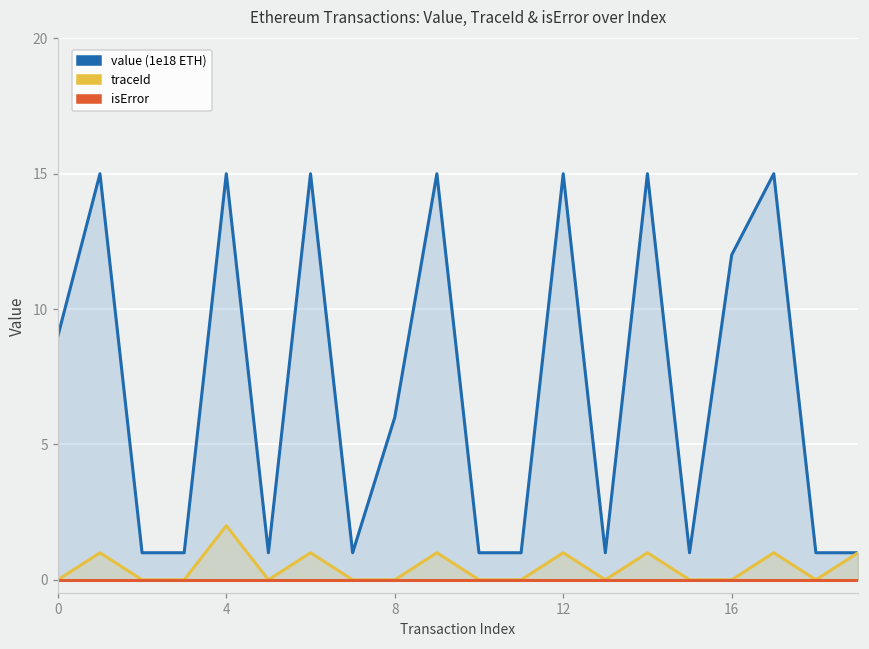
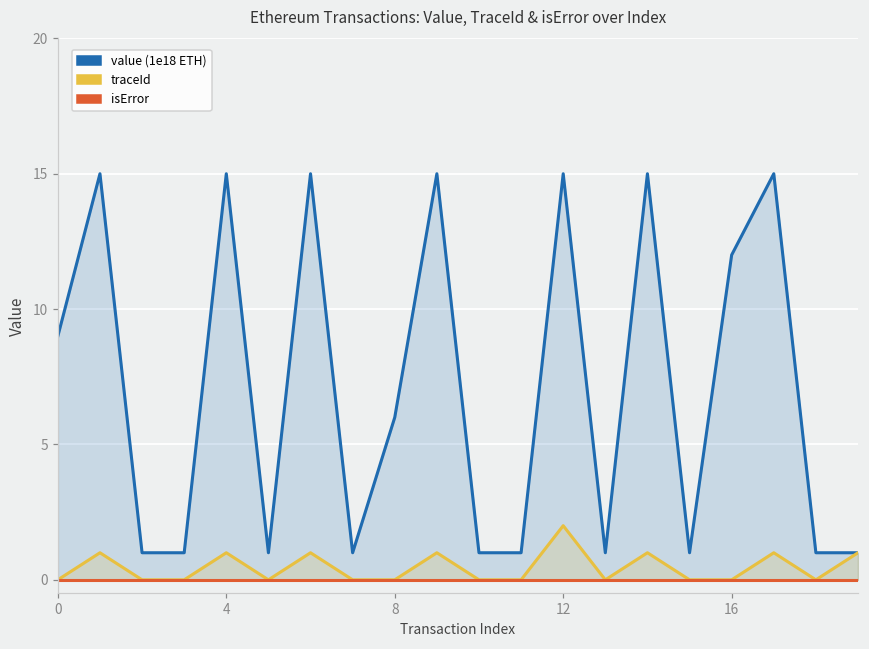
  {
    "value (1e18 ETH)": {
      "0": 9,
      "4": 15,
      "8": 6,
      "12": 15,
      "16": 12
    },
    "traceId": {
-     "4": 2,
-     "12": 1
+     "4": 1,
+     "12": 2
    },
    "isError": {
      "4": 0,
      "12": 0
    }
  }
